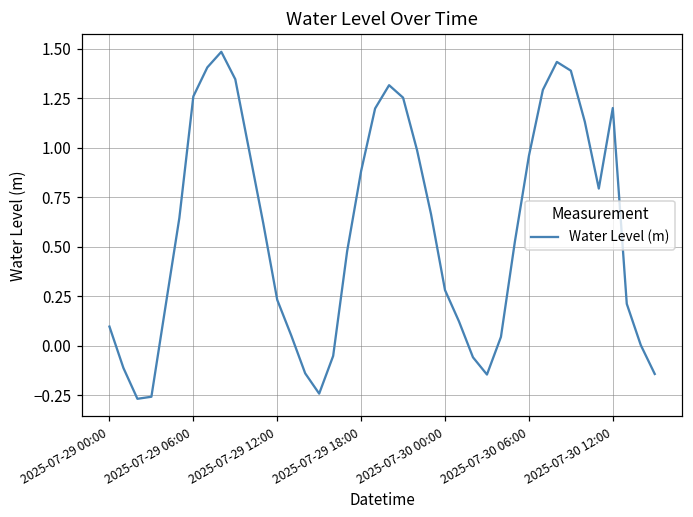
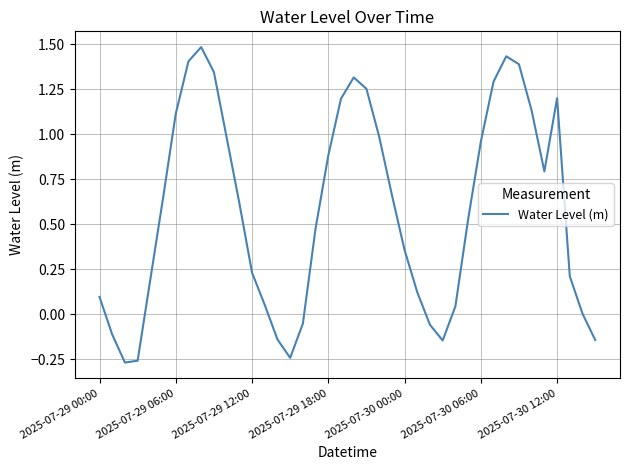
  {
    "2025-07-29 00:00": 0.10,
-   "2025-07-29 06:00": 1.26,
+   "2025-07-29 06:00": 1.11,
    "2025-07-29 12:00": 0.23,
    "2025-07-29 18:00": 0.88,
-   "2025-07-30 00:00": 0.28,
+   "2025-07-30 00:00": 0.36,
    "2025-07-30 06:00": 0.96,
    "2025-07-30 12:00": 1.20
  }
